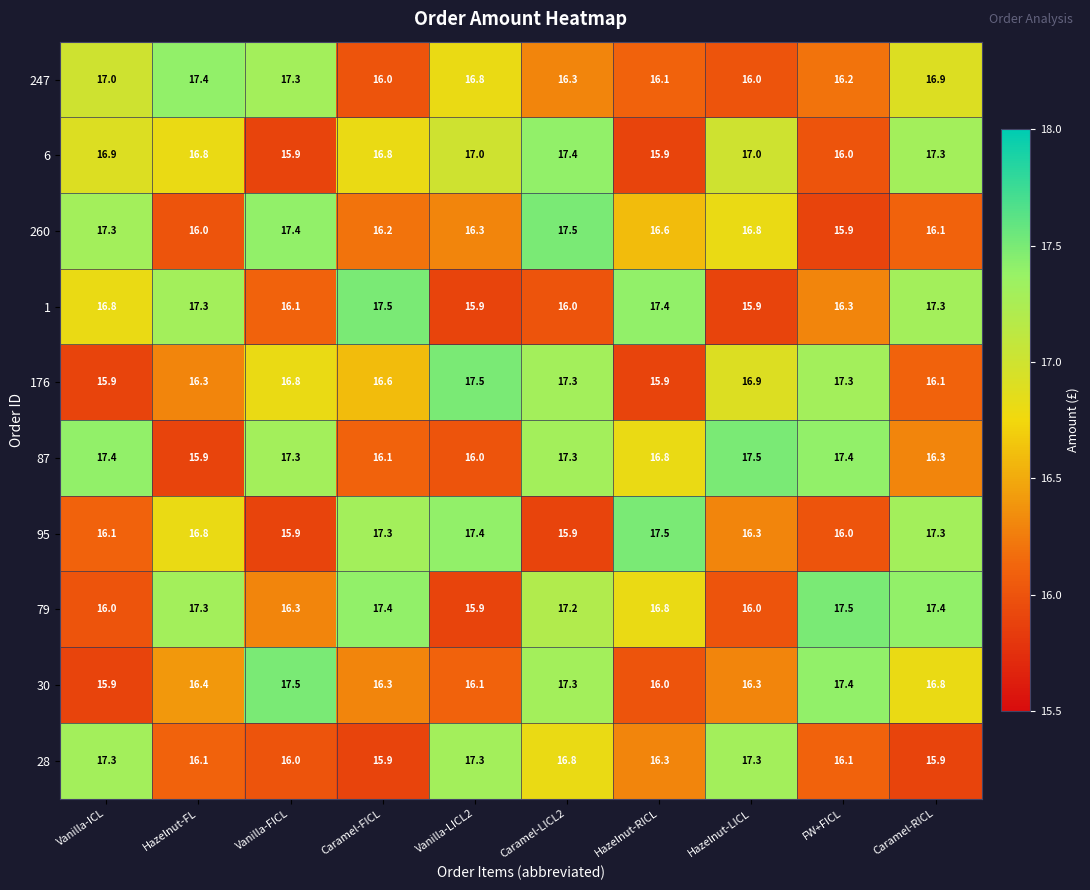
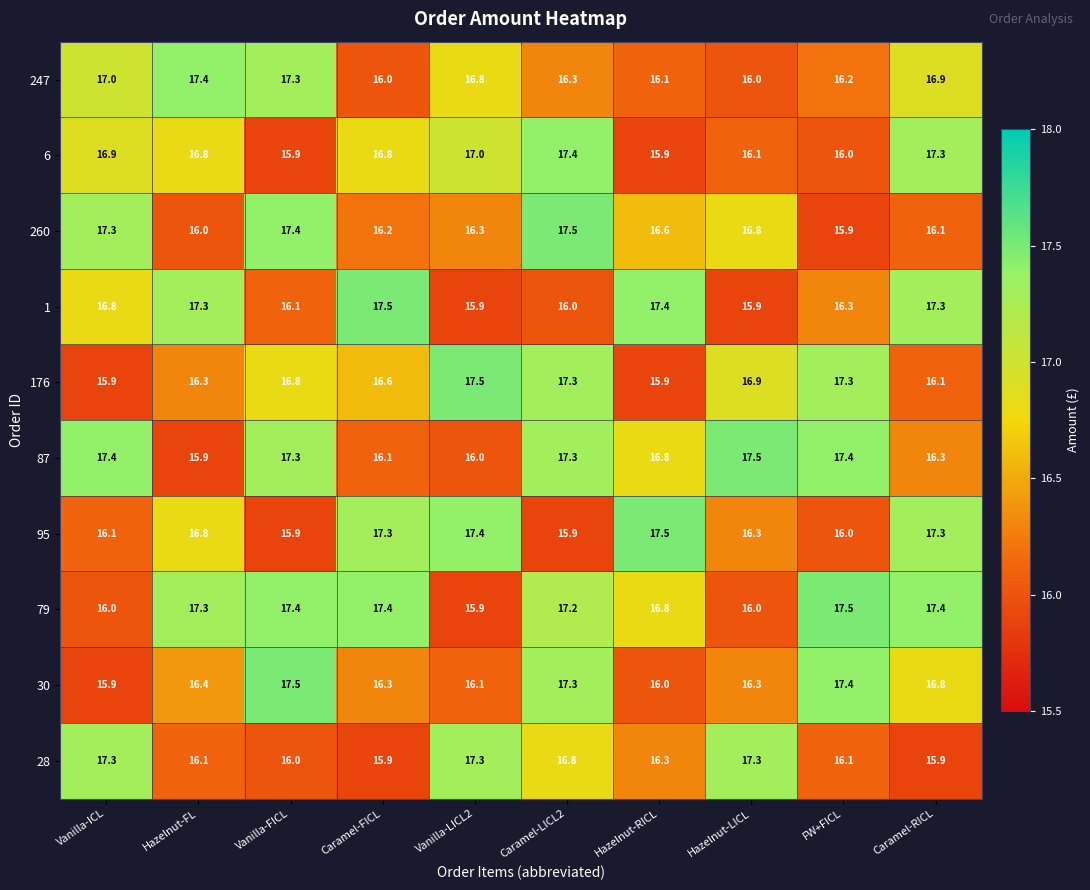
  {
    "247": {
      "Vanilla-ICL": 17.0,
      "Hazelnut-FL": 17.4,
      "Vanilla-FICL": 17.3,
      "Caramel-FICL": 16.0,
      "Vanilla-LICL2": 16.8,
      "Caramel-LICL2": 16.3,
      "Hazelnut-RICL": 16.1,
      "Hazelnut-LICL": 16.0,
      "FW+FICL": 16.2,
      "Caramel-RICL": 16.9
    },
    "6": {
      "Vanilla-ICL": 16.9,
      "Hazelnut-FL": 16.8,
      "Vanilla-FICL": 15.9,
      "Caramel-FICL": 16.8,
      "Vanilla-LICL2": 17.0,
      "Caramel-LICL2": 17.4,
      "Hazelnut-RICL": 15.9,
-     "Hazelnut-LICL": 17.0,
+     "Hazelnut-LICL": 16.1,
      "FW+FICL": 16.0,
      "Caramel-RICL": 17.3
    },
    "260": {
      "Vanilla-ICL": 17.3,
      "Hazelnut-FL": 16.0,
      "Vanilla-FICL": 17.4,
      "Caramel-FICL": 16.2,
      "Vanilla-LICL2": 16.3,
      "Caramel-LICL2": 17.5,
      "Hazelnut-RICL": 16.6,
      "Hazelnut-LICL": 16.8,
      "FW+FICL": 15.9,
      "Caramel-RICL": 16.1
    },
    "1": {
      "Vanilla-ICL": 16.8,
      "Hazelnut-FL": 17.3,
      "Vanilla-FICL": 16.1,
      "Caramel-FICL": 17.5,
      "Vanilla-LICL2": 15.9,
      "Caramel-LICL2": 16.0,
      "Hazelnut-RICL": 17.4,
      "Hazelnut-LICL": 15.9,
      "FW+FICL": 16.3,
      "Caramel-RICL": 17.3
    },
    "176": {
      "Vanilla-ICL": 15.9,
      "Hazelnut-FL": 16.3,
      "Vanilla-FICL": 16.8,
      "Caramel-FICL": 16.6,
      "Vanilla-LICL2": 17.5,
      "Caramel-LICL2": 17.3,
      "Hazelnut-RICL": 15.9,
      "Hazelnut-LICL": 16.9,
      "FW+FICL": 17.3,
      "Caramel-RICL": 16.1
    },
    "87": {
      "Vanilla-ICL": 17.4,
      "Hazelnut-FL": 15.9,
      "Vanilla-FICL": 17.3,
      "Caramel-FICL": 16.1,
      "Vanilla-LICL2": 16.0,
      "Caramel-LICL2": 17.3,
      "Hazelnut-RICL": 16.8,
      "Hazelnut-LICL": 17.5,
      "FW+FICL": 17.4,
      "Caramel-RICL": 16.3
    },
    "95": {
      "Vanilla-ICL": 16.1,
      "Hazelnut-FL": 16.8,
      "Vanilla-FICL": 15.9,
      "Caramel-FICL": 17.3,
      "Vanilla-LICL2": 17.4,
      "Caramel-LICL2": 15.9,
      "Hazelnut-RICL": 17.5,
      "Hazelnut-LICL": 16.3,
      "FW+FICL": 16.0,
      "Caramel-RICL": 17.3
    },
    "79": {
      "Vanilla-ICL": 16.0,
      "Hazelnut-FL": 17.3,
-     "Vanilla-FICL": 16.3,
+     "Vanilla-FICL": 17.4,
      "Caramel-FICL": 17.4,
      "Vanilla-LICL2": 15.9,
      "Caramel-LICL2": 17.2,
      "Hazelnut-RICL": 16.8,
      "Hazelnut-LICL": 16.0,
      "FW+FICL": 17.5,
      "Caramel-RICL": 17.4
    },
    "30": {
      "Vanilla-ICL": 15.9,
      "Hazelnut-FL": 16.4,
      "Vanilla-FICL": 17.5,
      "Caramel-FICL": 16.3,
      "Vanilla-LICL2": 16.1,
      "Caramel-LICL2": 17.3,
      "Hazelnut-RICL": 16.0,
      "Hazelnut-LICL": 16.3,
      "FW+FICL": 17.4,
      "Caramel-RICL": 16.8
    },
    "28": {
      "Vanilla-ICL": 17.3,
      "Hazelnut-FL": 16.1,
      "Vanilla-FICL": 16.0,
      "Caramel-FICL": 15.9,
      "Vanilla-LICL2": 17.3,
      "Caramel-LICL2": 16.8,
      "Hazelnut-RICL": 16.3,
      "Hazelnut-LICL": 17.3,
      "FW+FICL": 16.1,
      "Caramel-RICL": 15.9
    }
  }
